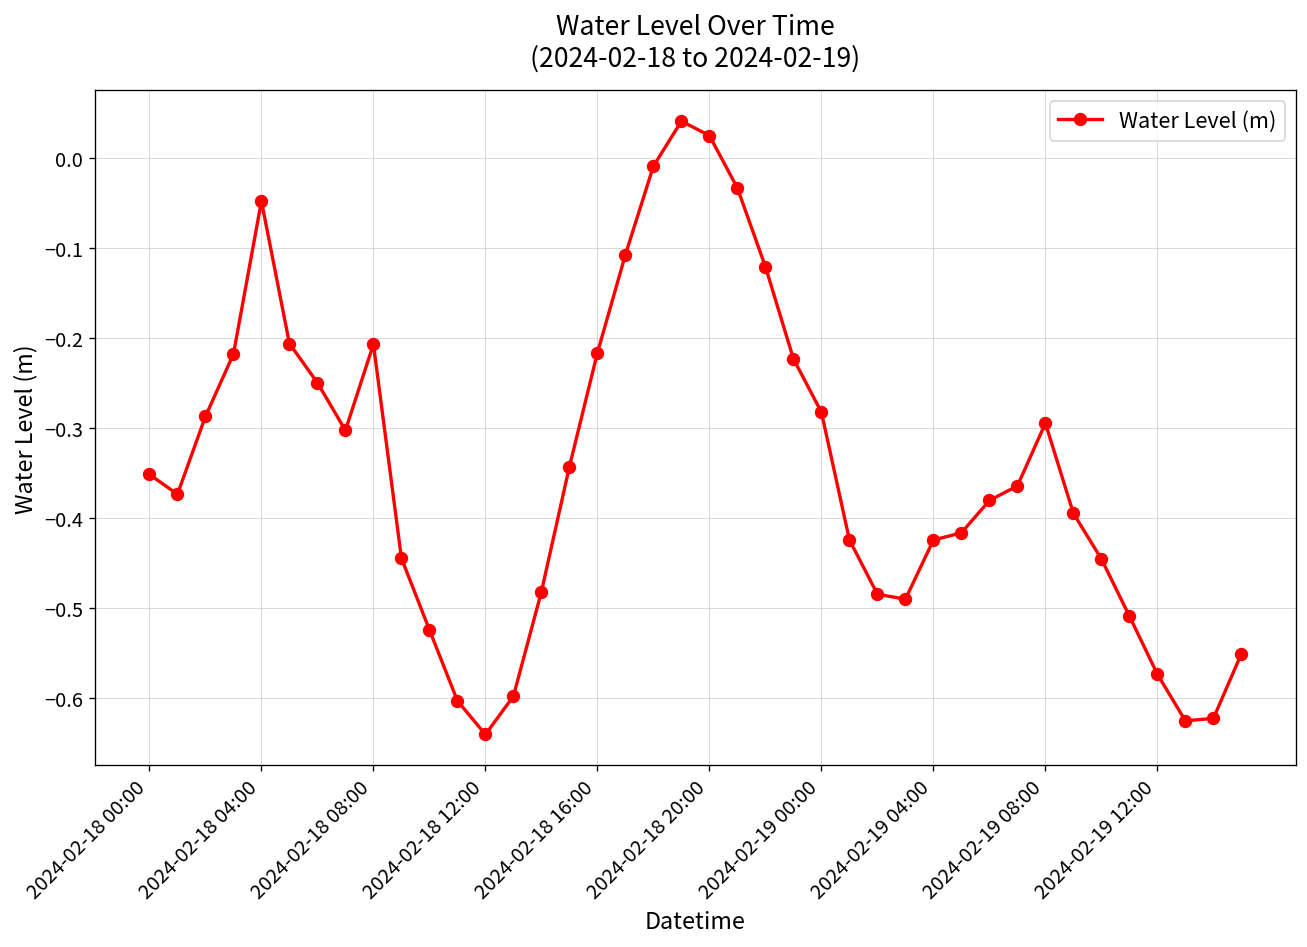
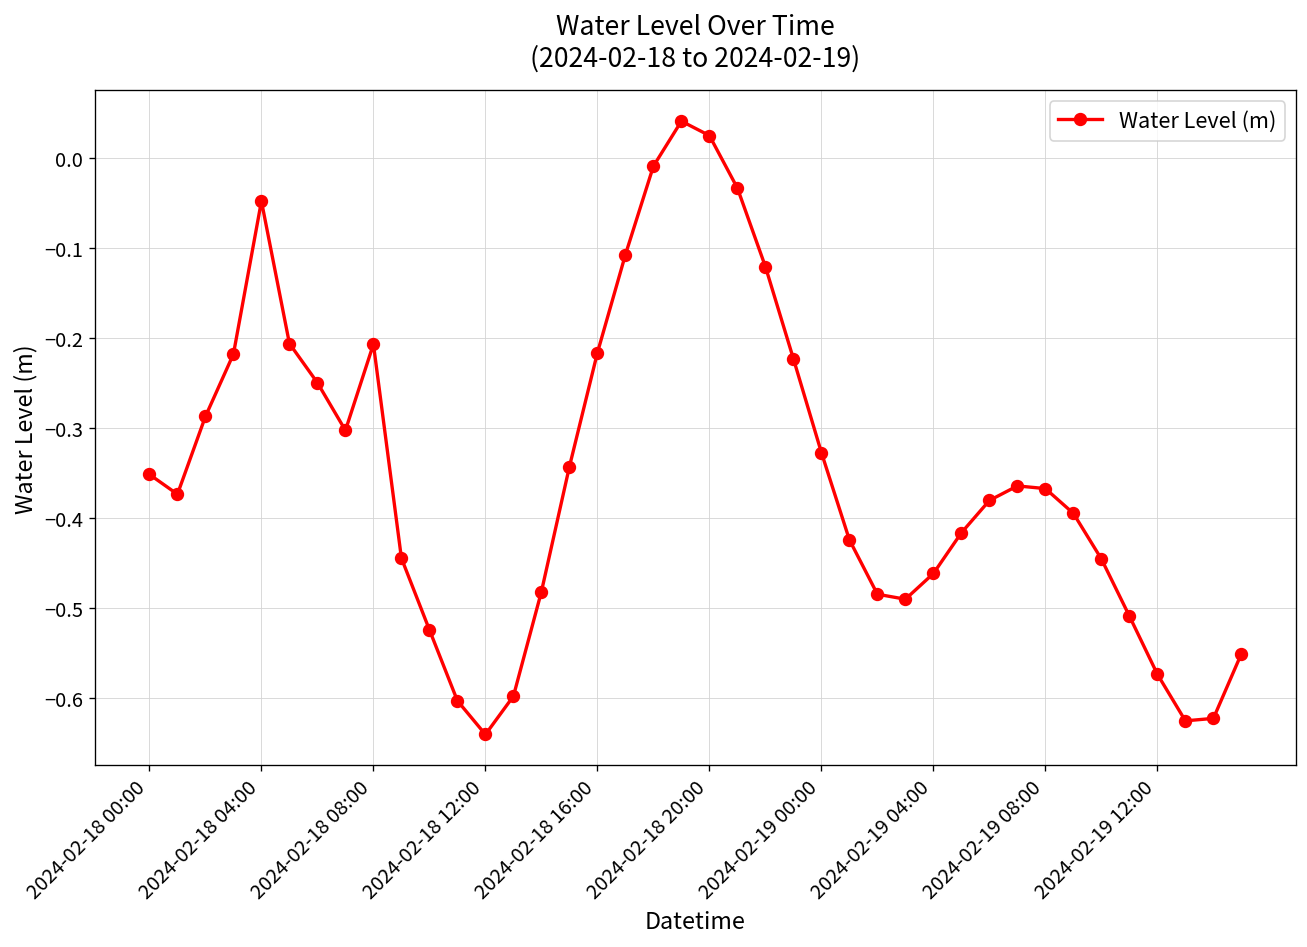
  {
    "2024-02-18 00:00": -0.35,
    "2024-02-18 04:00": -0.05,
    "2024-02-18 08:00": -0.21,
    "2024-02-18 12:00": -0.64,
    "2024-02-18 16:00": -0.22,
    "2024-02-18 20:00": 0.02,
-   "2024-02-19 00:00": -0.28,
-   "2024-02-19 04:00": -0.42,
-   "2024-02-19 08:00": -0.29,
+   "2024-02-19 00:00": -0.33,
+   "2024-02-19 04:00": -0.46,
+   "2024-02-19 08:00": -0.37,
    "2024-02-19 12:00": -0.57
  }
